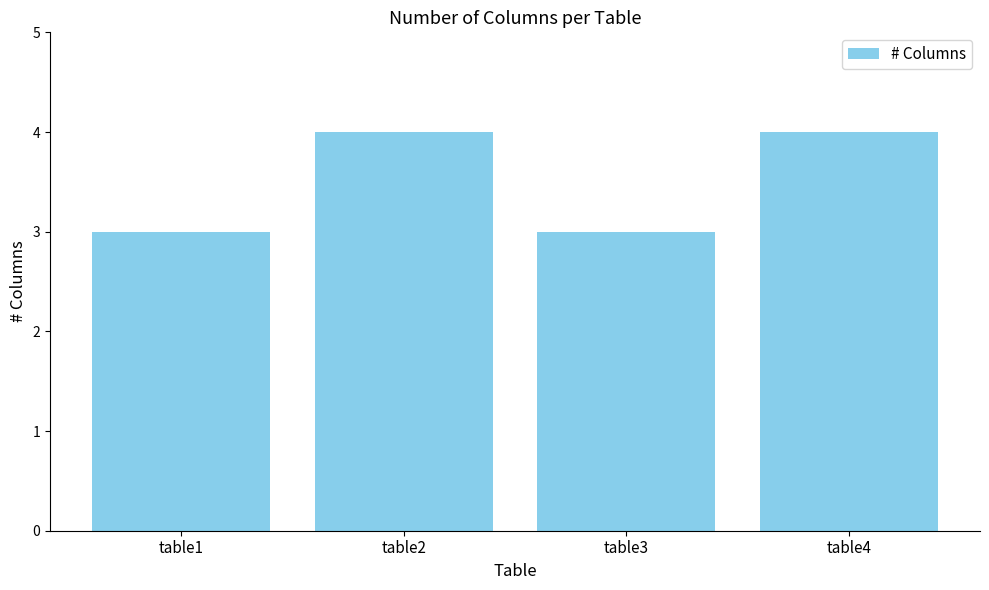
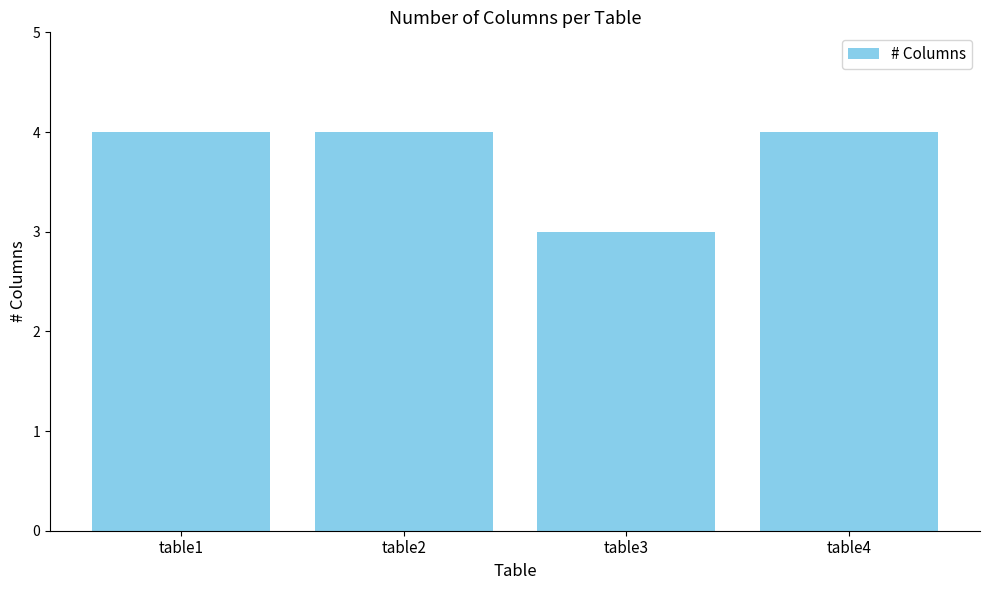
  {
-   "table1": 3,
+   "table1": 4,
    "table2": 4,
    "table3": 3,
    "table4": 4
  }
